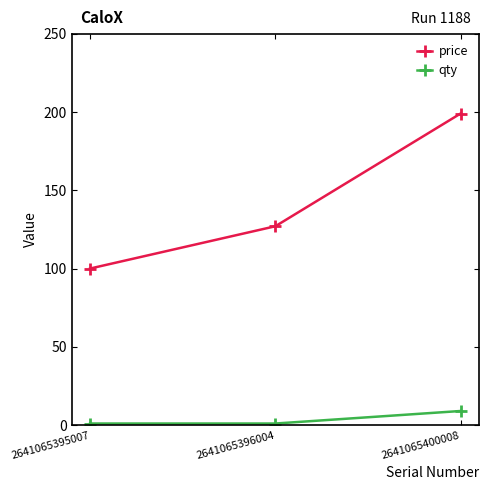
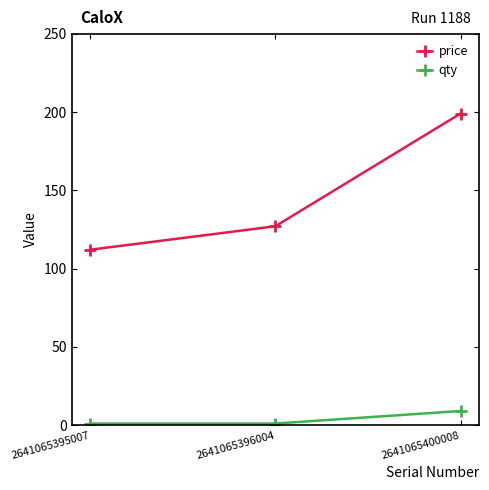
  {
    "price": {
-     "2641065395007": 100,
+     "2641065395007": 112,
      "2641065396004": 127,
      "2641065400008": 199
    },
    "qty": {
      "2641065395007": 1,
      "2641065396004": 1,
      "2641065400008": 9
    }
  }
